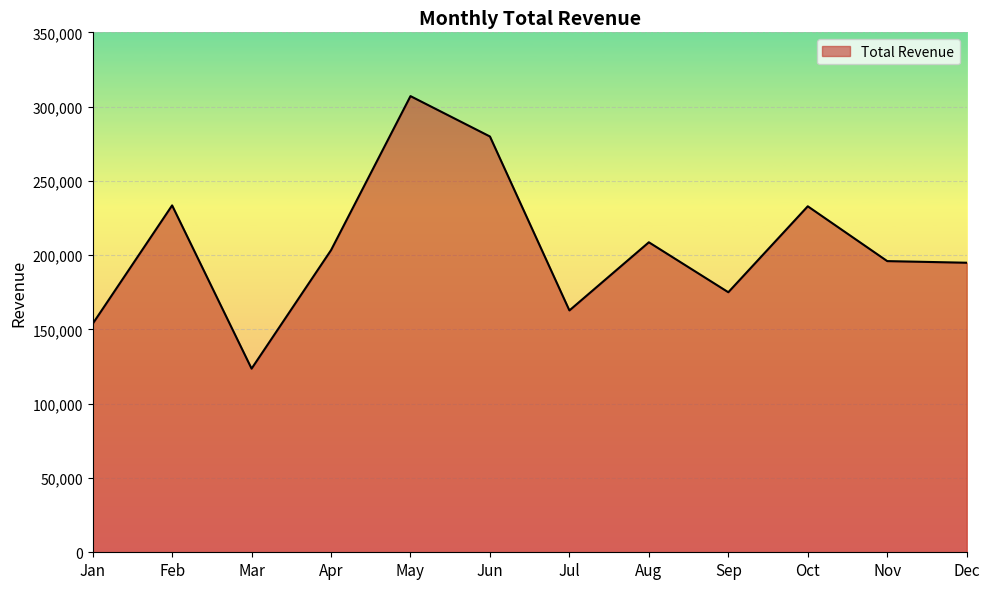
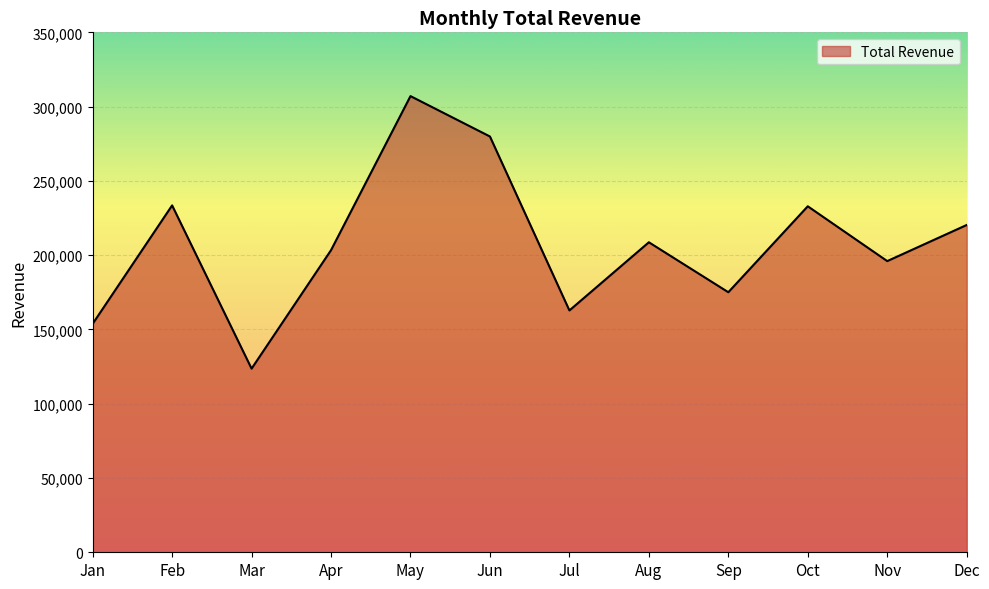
  {
    "Jan": "154,000",
    "Feb": "234,000",
    "Mar": "124,000",
    "Apr": "203,000",
    "May": "307,000",
    "Jun": "280,000",
    "Jul": "163,000",
    "Aug": "209,000",
    "Sep": "175,000",
    "Oct": "233,000",
    "Nov": "196,000",
-   "Dec": "195,000"
+   "Dec": "220,000"
  }
